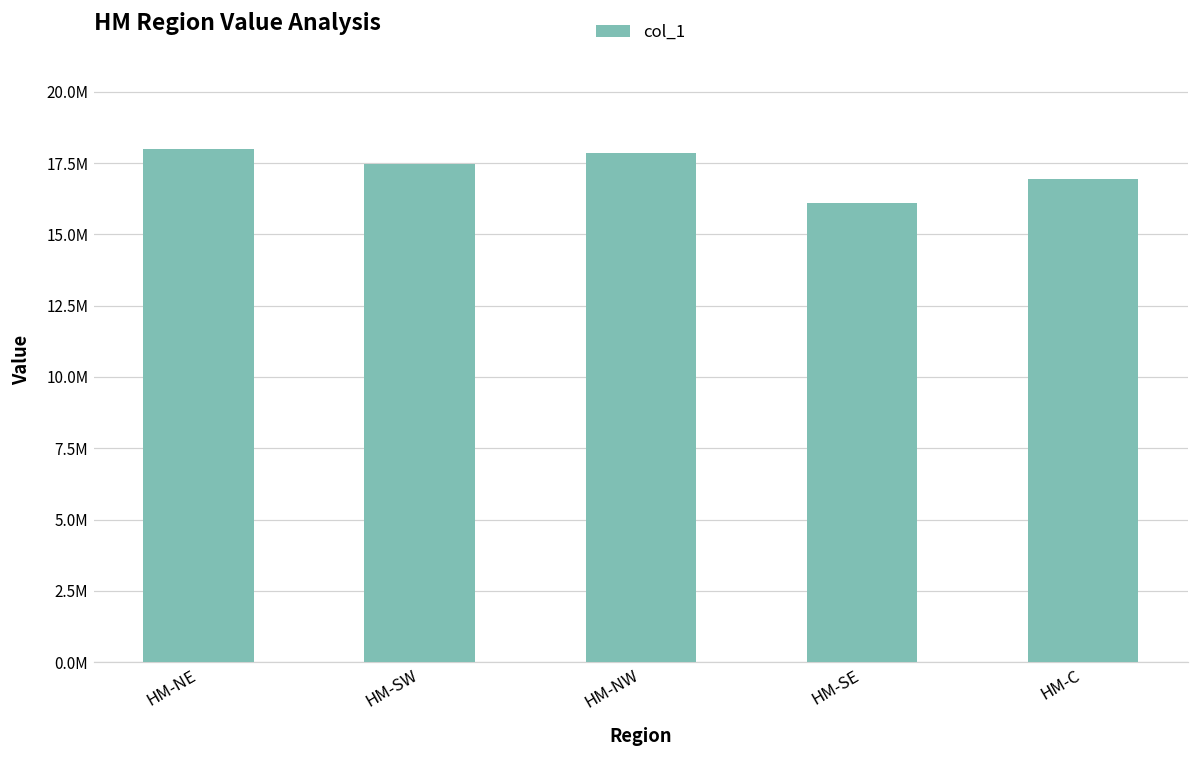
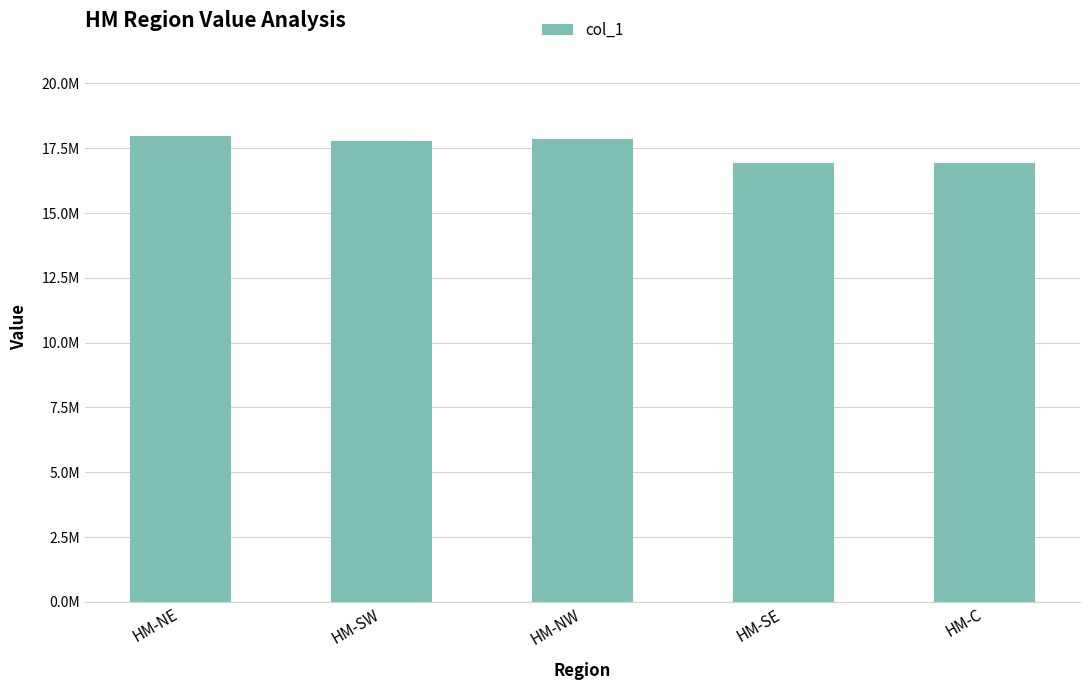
  {
    "HM-NE": 18000000,
-   "HM-SW": 17500000,
+   "HM-SW": 17800000,
    "HM-NW": 17900000,
-   "HM-SE": 16100000,
+   "HM-SE": 16900000,
    "HM-C": 16900000
  }
